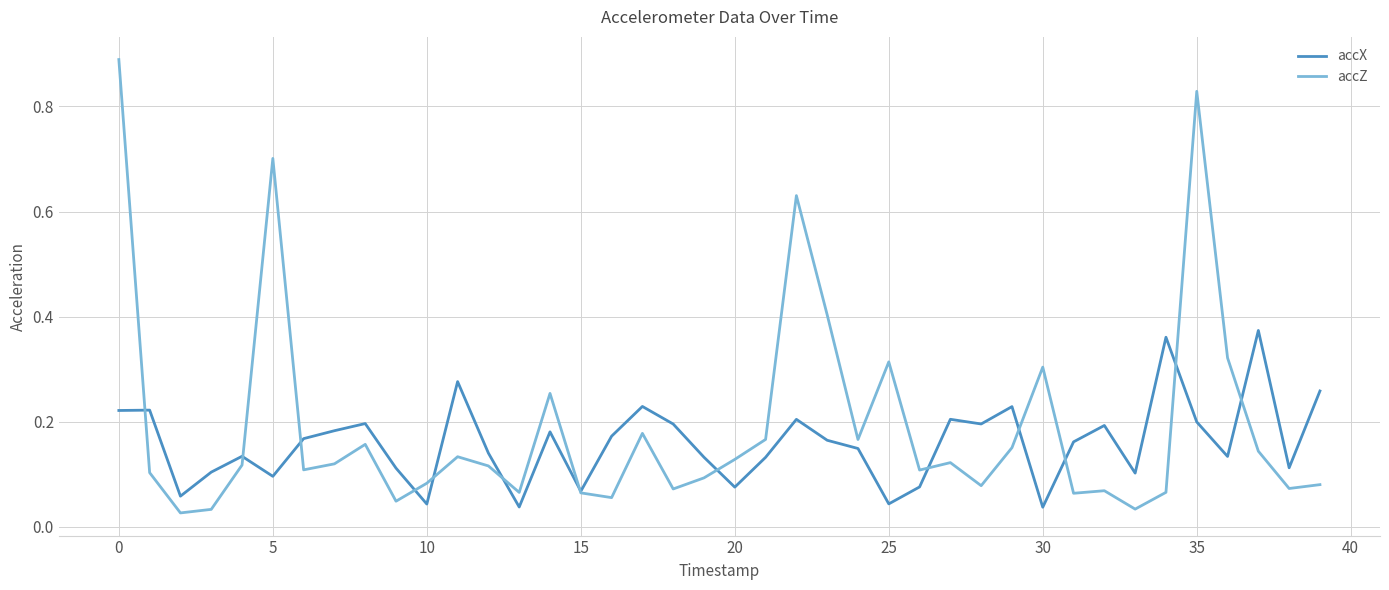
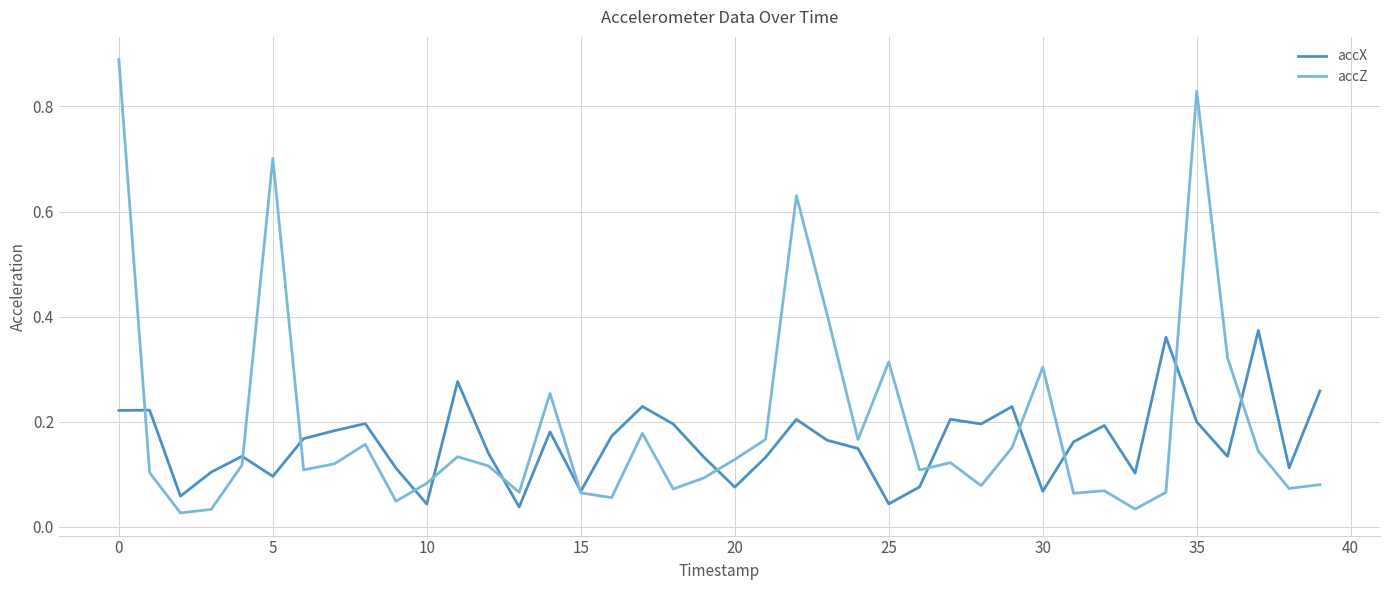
  {
    "accX": {
      "0": 0.22,
      "5": 0.10,
      "10": 0.04,
      "20": 0.08,
      "25": 0.04,
-     "30": 0.04,
+     "30": 0.07,
      "35": 0.20
    },
    "accZ": {
      "0": 0.89,
      "5": 0.70,
      "10": 0.08,
      "20": 0.13,
      "25": 0.31,
      "30": 0.30,
      "35": 0.83
    }
  }
